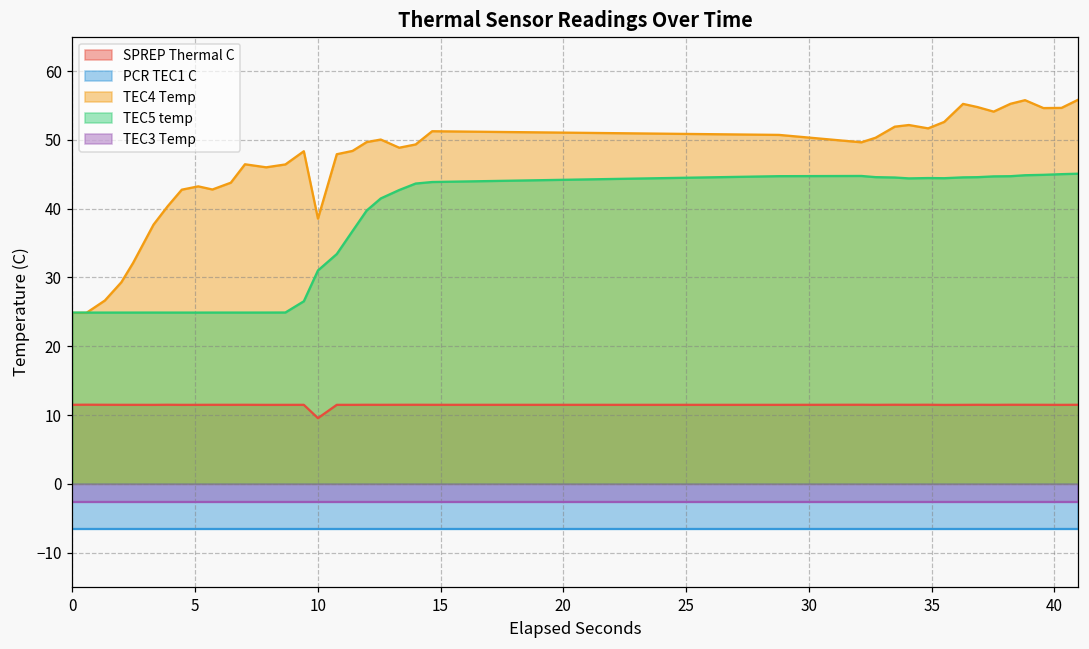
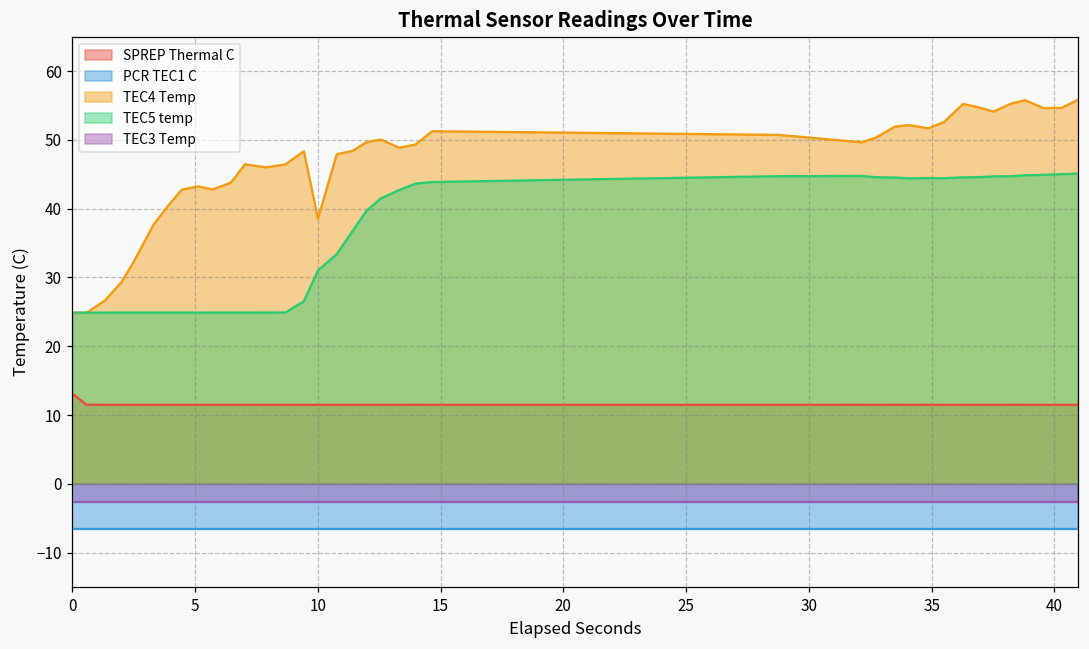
  {
    "SPREP Thermal C": {
-     "0": 11,
-     "10": 10
+     "0": 13,
+     "10": 11
    },
    "TEC4 Temp": {
      "10": 39
    },
    "TEC5 temp": {
      "10": 31
    }
  }
